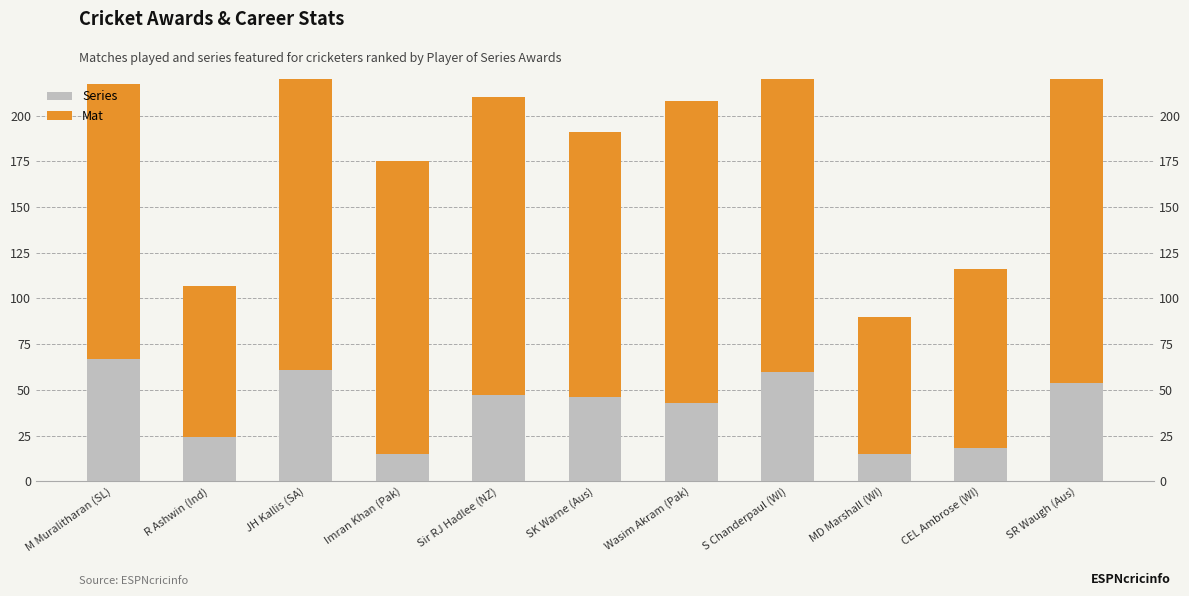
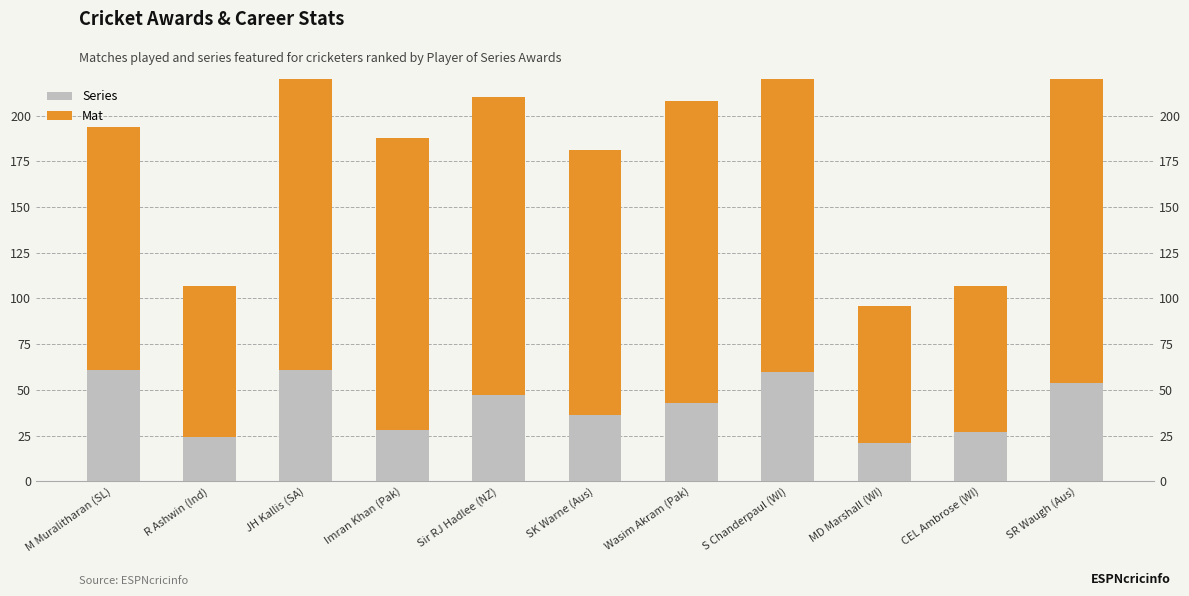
  {
    "Series": {
-     "M Muralitharan (SL)": 67,
+     "M Muralitharan (SL)": 61,
      "R Ashwin (Ind)": 24,
      "JH Kallis (SA)": 61,
-     "Imran Khan (Pak)": 15,
+     "Imran Khan (Pak)": 28,
      "Sir RJ Hadlee (NZ)": 47,
-     "SK Warne (Aus)": 46,
+     "SK Warne (Aus)": 36,
      "Wasim Akram (Pak)": 43,
      "S Chanderpaul (WI)": 60,
-     "MD Marshall (WI)": 15,
-     "CEL Ambrose (WI)": 18,
+     "MD Marshall (WI)": 21,
+     "CEL Ambrose (WI)": 27,
      "SR Waugh (Aus)": 54
    },
    "Mat": {
-     "M Muralitharan (SL)": 150,
+     "M Muralitharan (SL)": 133,
      "R Ashwin (Ind)": 83,
      "Imran Khan (Pak)": 160,
      "Sir RJ Hadlee (NZ)": 163,
      "SK Warne (Aus)": 145,
      "Wasim Akram (Pak)": 165,
      "MD Marshall (WI)": 75,
-     "CEL Ambrose (WI)": 98
+     "CEL Ambrose (WI)": 80
    }
  }
